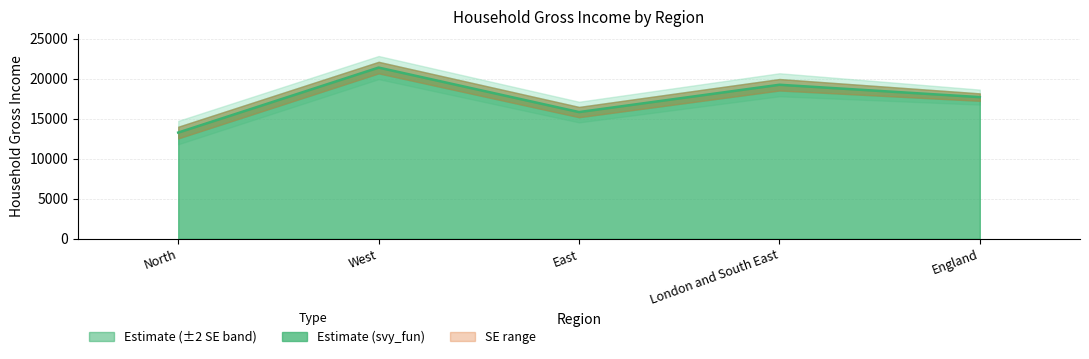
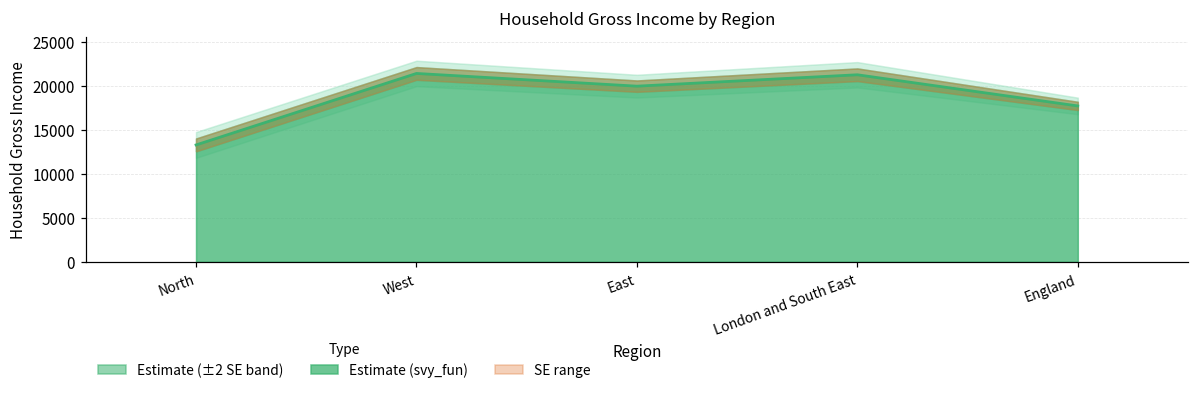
  {
    "Estimate (svy_fun)": {
      "North": 13000,
      "West": 21000,
-     "East": 16000,
-     "London and South East": 19000,
+     "East": 20000,
+     "London and South East": 21000,
      "England": 18000
    }
  }
